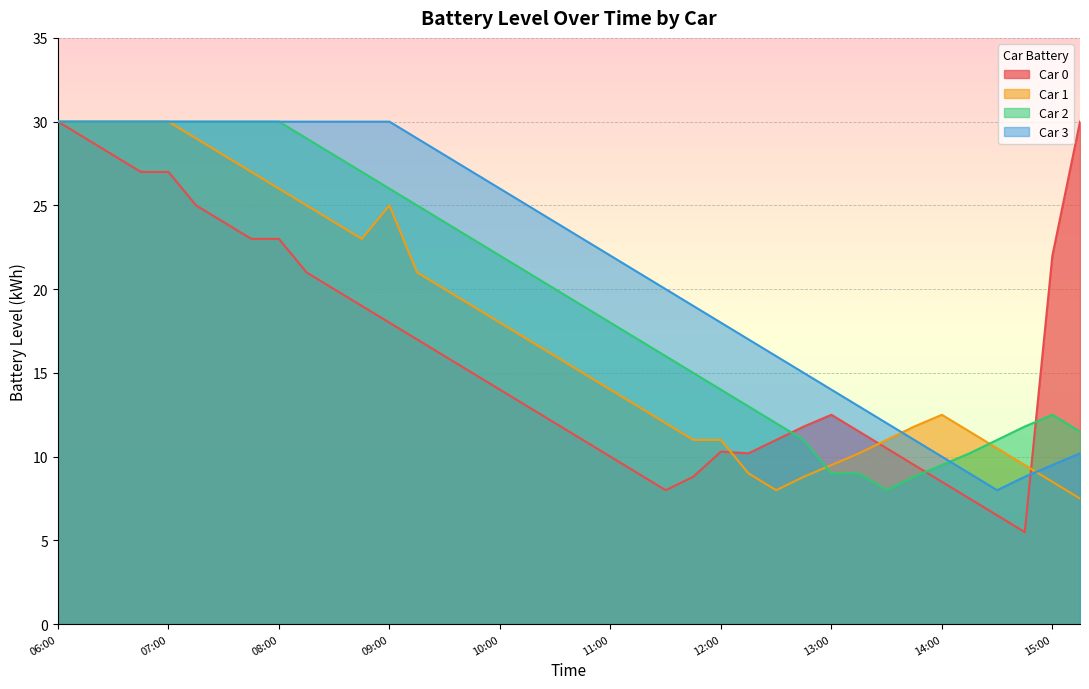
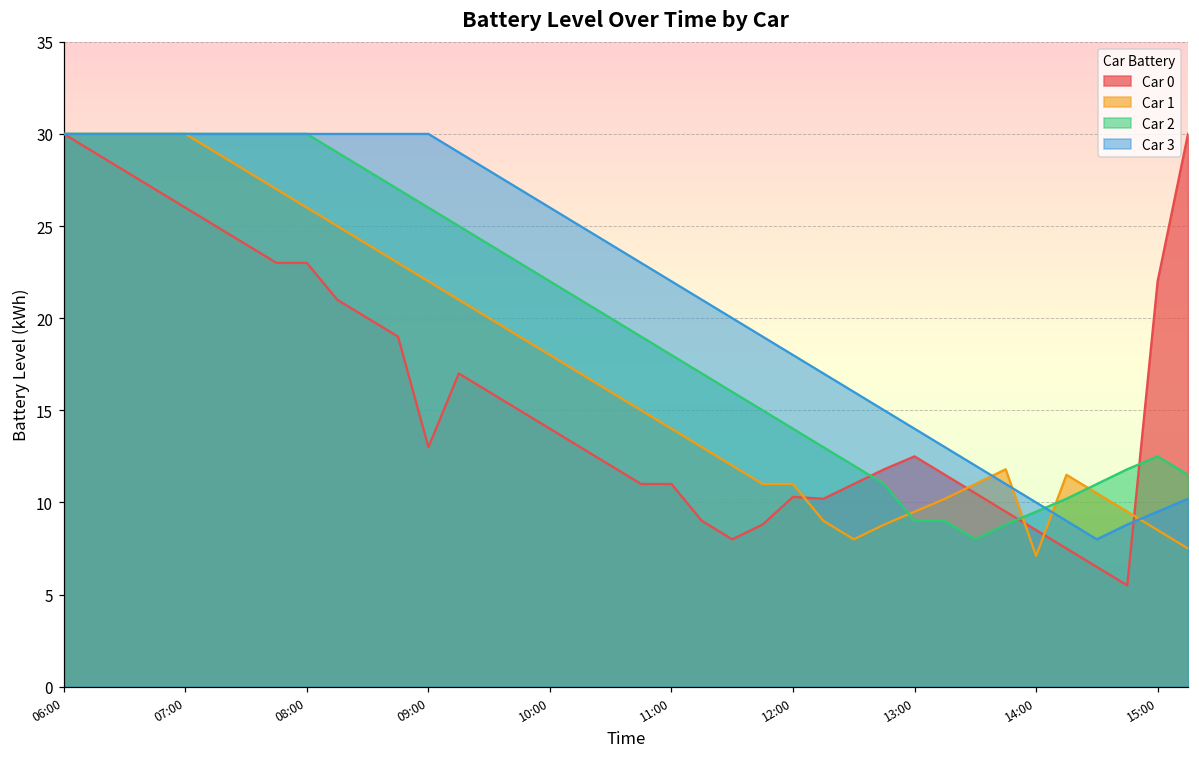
  {
    "Car 0": {
-     "07:00": 27,
+     "07:00": 26,
      "08:00": 23,
-     "09:00": 18,
+     "09:00": 13,
      "10:00": 14,
-     "11:00": 10,
+     "11:00": 11,
      "12:00": 10.3,
      "13:00": 12.5,
      "14:00": 8.5,
      "15:00": 22
    },
    "Car 1": {
      "08:00": 26.0,
-     "09:00": 25,
+     "09:00": 22,
      "10:00": 18.0,
      "11:00": 14.0,
      "12:00": 11.0,
      "13:00": 9.5,
-     "14:00": 12.5,
+     "14:00": 7.1,
      "15:00": 8.5
    },
    "Car 2": {
      "09:00": 26.0,
      "10:00": 22.0,
      "11:00": 18.0,
      "12:00": 14.0,
      "13:00": 9.0,
      "14:00": 9.5,
      "15:00": 12.5
    },
    "Car 3": {
      "09:00": 30.0,
      "10:00": 26.0,
      "11:00": 22.0,
      "12:00": 18.0,
      "13:00": 14.0,
      "14:00": 10.0,
      "15:00": 9.5
    }
  }
